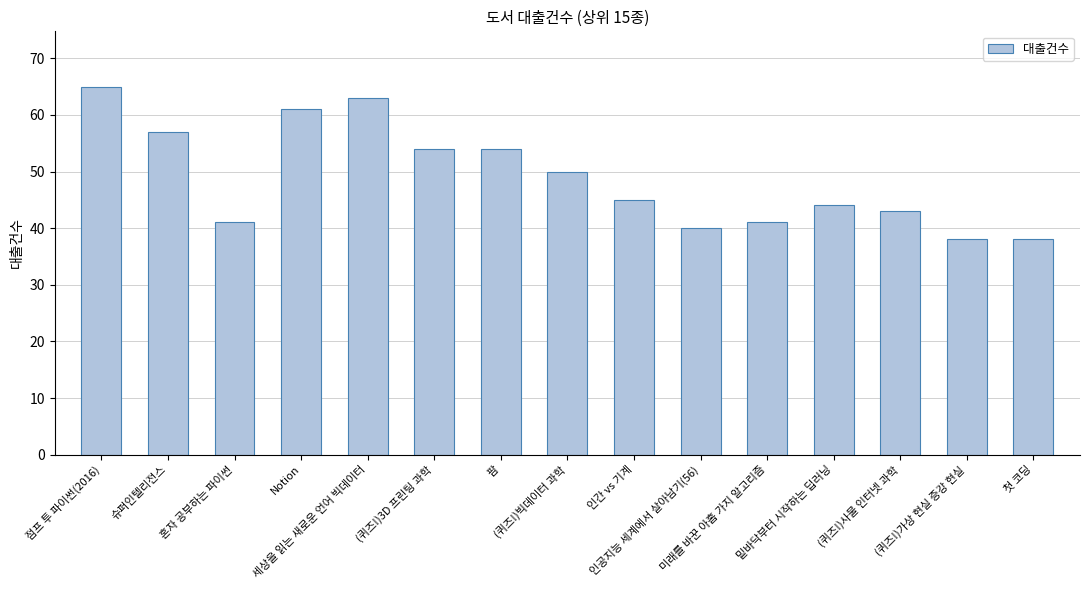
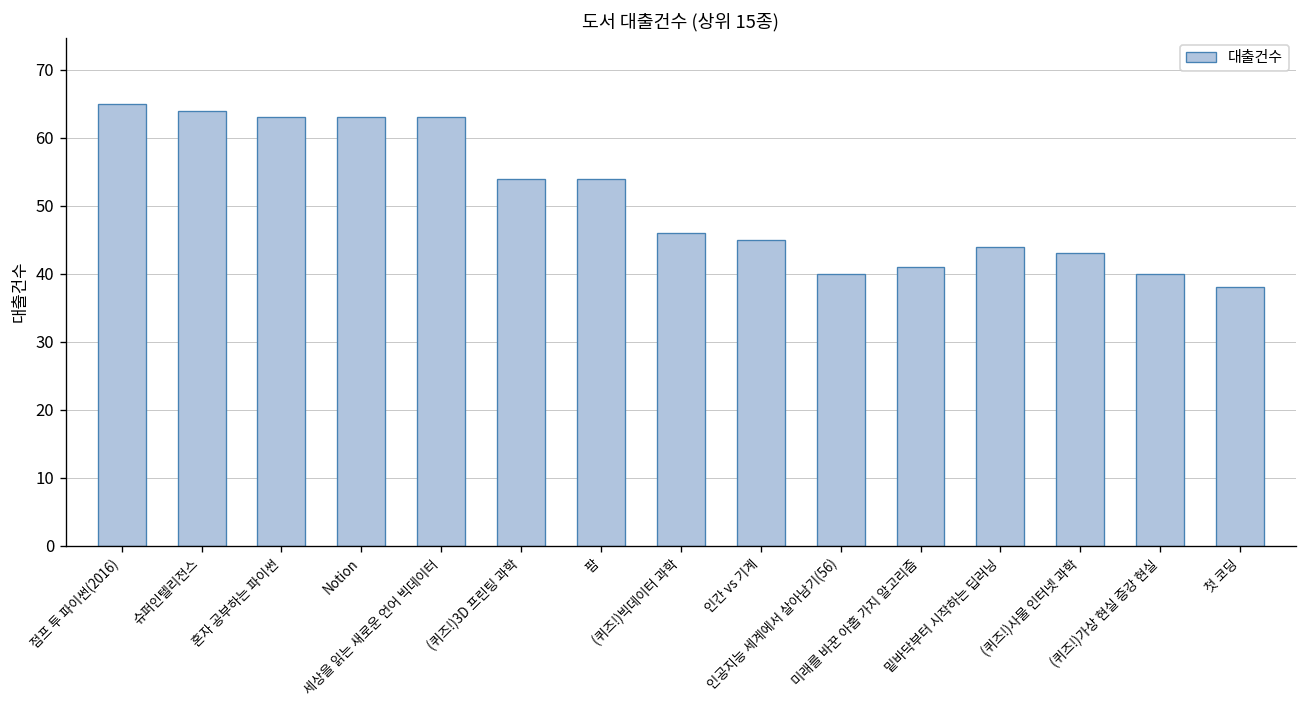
  {
    "점프 투 파이썬(2016)": 65,
-   "슈퍼인텔리전스": 57,
-   "혼자 공부하는 파이썬": 41,
-   "Notion": 61,
+   "슈퍼인텔리전스": 64,
+   "혼자 공부하는 파이썬": 63,
+   "Notion": 63,
    "세상을 읽는 새로운 언어 빅데이터": 63,
    "(퀴즈!)3D 프린팅 과학": 54,
    "팜": 54,
-   "(퀴즈!)빅데이터 과학": 50,
+   "(퀴즈!)빅데이터 과학": 46,
    "인간 vs 기계": 45,
    "인공지능 세계에서 살아남기(56)": 40,
    "미래를 바꾼 아홉 가지 알고리즘": 41,
    "밑바닥부터 시작하는 딥러닝": 44,
    "(퀴즈!)사물 인터넷 과학": 43,
-   "(퀴즈!)가상 현실 증강 현실": 38,
+   "(퀴즈!)가상 현실 증강 현실": 40,
    "첫 코딩": 38
  }
